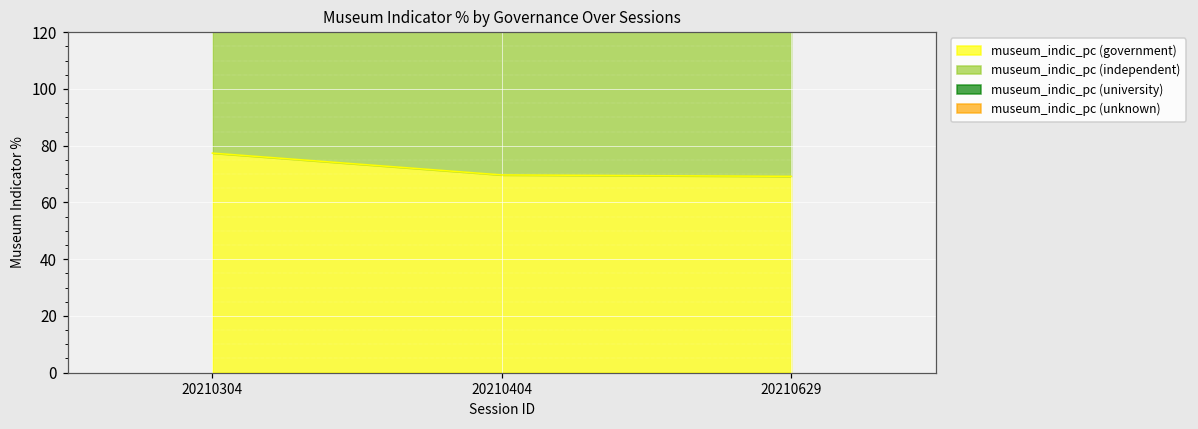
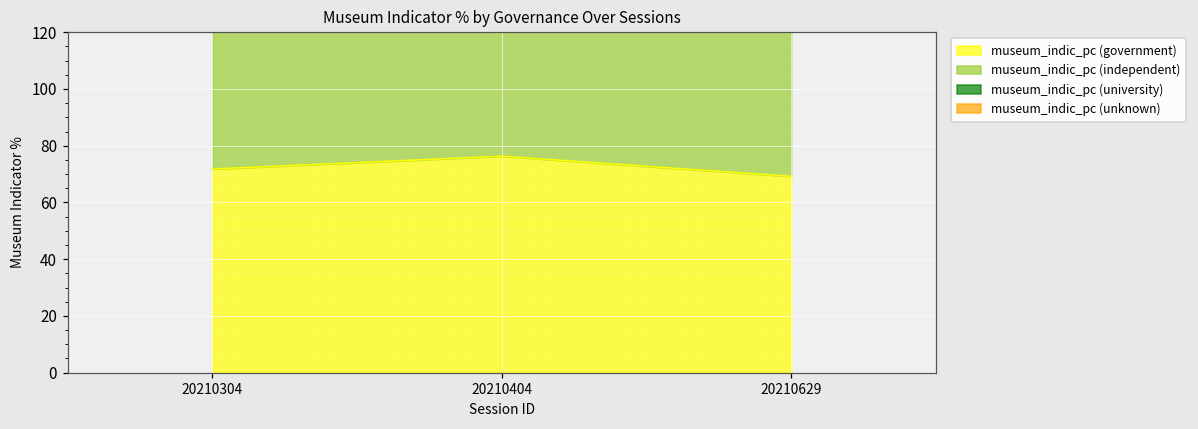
  {
    "museum_indic_pc (government)": {
-     "20210304": 77,
-     "20210404": 70,
+     "20210304": 72,
+     "20210404": 76,
      "20210629": 69
    }
  }
